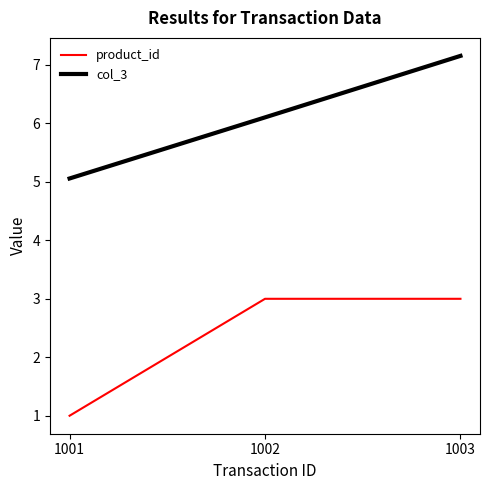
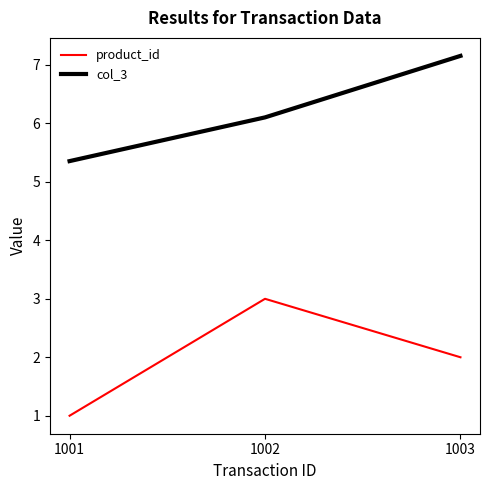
  {
    "product_id": {
      "1001": 1,
      "1002": 3,
-     "1003": 3
+     "1003": 2
    },
    "col_3": {
-     "1001": 5.1,
+     "1001": 5.4,
      "1002": 6.1,
      "1003": 7.2
    }
  }
